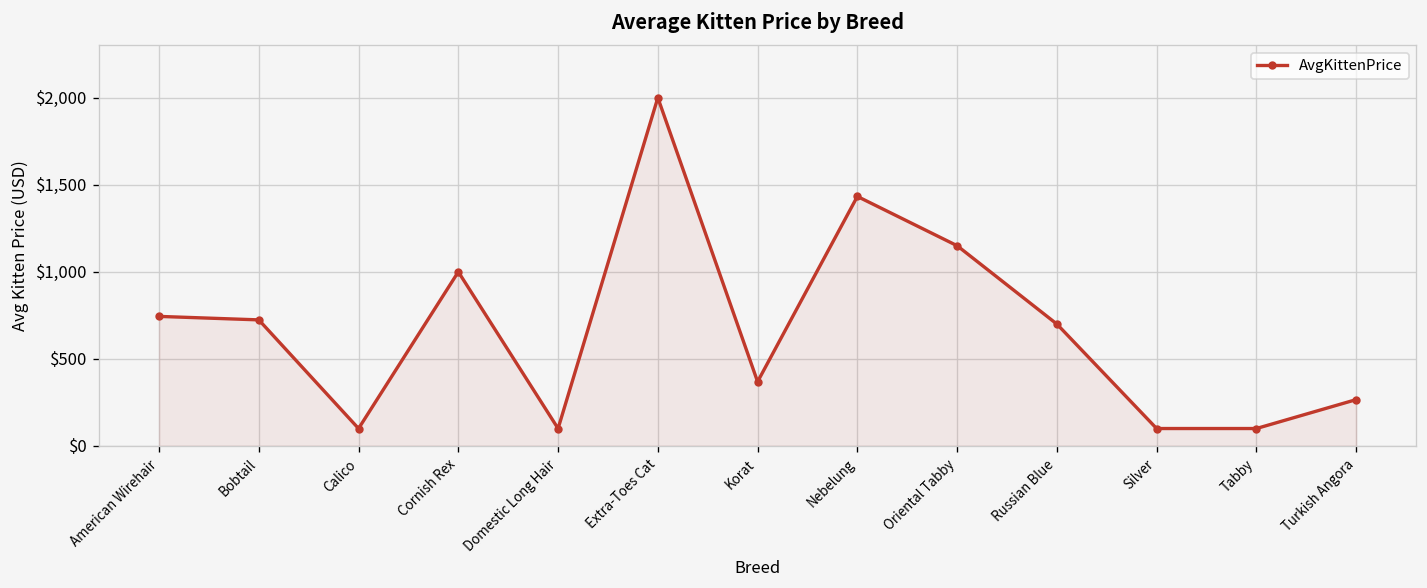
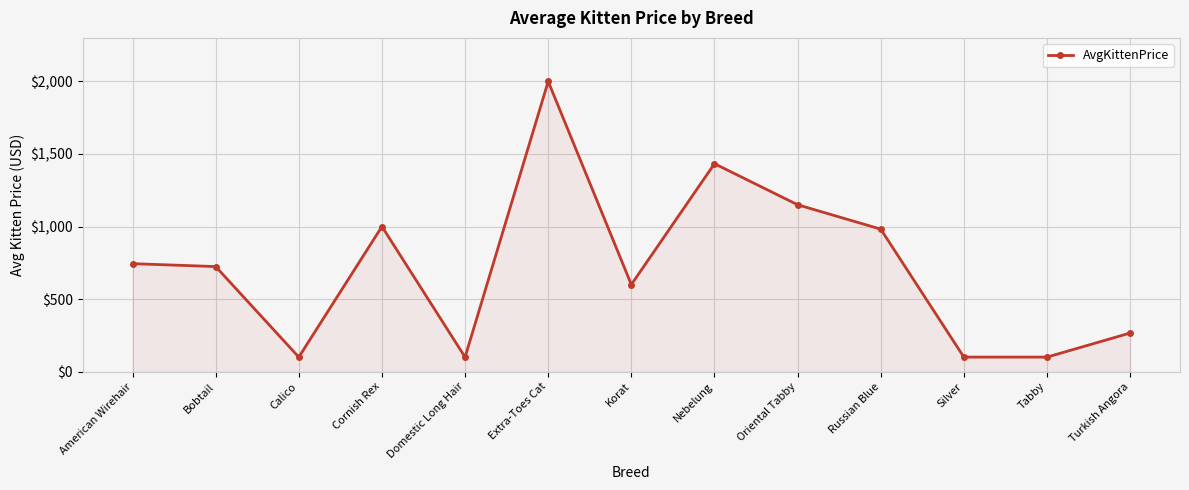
  {
    "American Wirehair": "$740",
    "Bobtail": "$720",
    "Calico": "$100",
    "Cornish Rex": "$1,000",
    "Domestic Long Hair": "$100",
    "Extra-Toes Cat": "$2,000",
-   "Korat": "$370",
+   "Korat": "$600",
    "Nebelung": "$1,430",
    "Oriental Tabby": "$1,150",
-   "Russian Blue": "$700",
+   "Russian Blue": "$980",
    "Silver": "$100",
    "Tabby": "$100",
    "Turkish Angora": "$270"
  }
